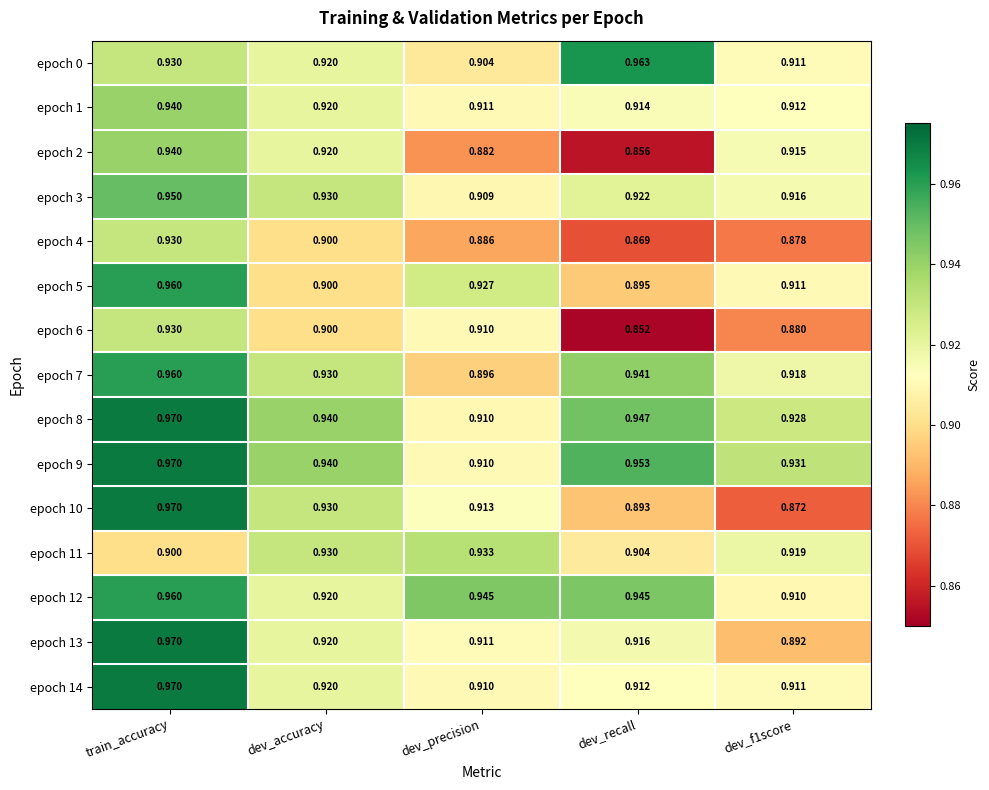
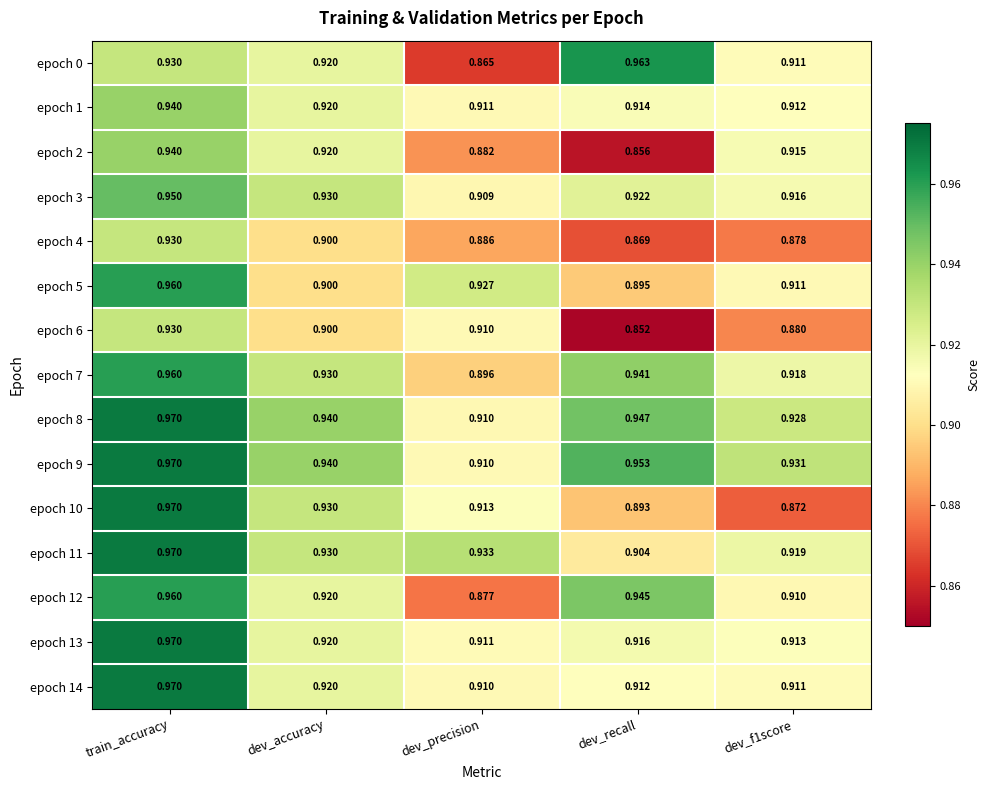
  {
    "epoch 0": {
      "train_accuracy": 0.930,
      "dev_accuracy": 0.920,
-     "dev_precision": 0.904,
+     "dev_precision": 0.865,
      "dev_recall": 0.963,
      "dev_f1score": 0.911
    },
    "epoch 1": {
      "train_accuracy": 0.940,
      "dev_accuracy": 0.920,
      "dev_precision": 0.911,
      "dev_recall": 0.914,
      "dev_f1score": 0.912
    },
    "epoch 2": {
      "train_accuracy": 0.940,
      "dev_accuracy": 0.920,
      "dev_precision": 0.882,
      "dev_recall": 0.856,
      "dev_f1score": 0.915
    },
    "epoch 3": {
      "train_accuracy": 0.950,
      "dev_accuracy": 0.930,
      "dev_precision": 0.909,
      "dev_recall": 0.922,
      "dev_f1score": 0.916
    },
    "epoch 4": {
      "train_accuracy": 0.930,
      "dev_accuracy": 0.900,
      "dev_precision": 0.886,
      "dev_recall": 0.869,
      "dev_f1score": 0.878
    },
    "epoch 5": {
      "train_accuracy": 0.960,
      "dev_accuracy": 0.900,
      "dev_precision": 0.927,
      "dev_recall": 0.895,
      "dev_f1score": 0.911
    },
    "epoch 6": {
      "train_accuracy": 0.930,
      "dev_accuracy": 0.900,
      "dev_precision": 0.910,
      "dev_recall": 0.852,
      "dev_f1score": 0.880
    },
    "epoch 7": {
      "train_accuracy": 0.960,
      "dev_accuracy": 0.930,
      "dev_precision": 0.896,
      "dev_recall": 0.941,
      "dev_f1score": 0.918
    },
    "epoch 8": {
      "train_accuracy": 0.970,
      "dev_accuracy": 0.940,
      "dev_precision": 0.910,
      "dev_recall": 0.947,
      "dev_f1score": 0.928
    },
    "epoch 9": {
      "train_accuracy": 0.970,
      "dev_accuracy": 0.940,
      "dev_precision": 0.910,
      "dev_recall": 0.953,
      "dev_f1score": 0.931
    },
    "epoch 10": {
      "train_accuracy": 0.970,
      "dev_accuracy": 0.930,
      "dev_precision": 0.913,
      "dev_recall": 0.893,
      "dev_f1score": 0.872
    },
    "epoch 11": {
-     "train_accuracy": 0.900,
+     "train_accuracy": 0.970,
      "dev_accuracy": 0.930,
      "dev_precision": 0.933,
      "dev_recall": 0.904,
      "dev_f1score": 0.919
    },
    "epoch 12": {
      "train_accuracy": 0.960,
      "dev_accuracy": 0.920,
-     "dev_precision": 0.945,
+     "dev_precision": 0.877,
      "dev_recall": 0.945,
      "dev_f1score": 0.910
    },
    "epoch 13": {
      "train_accuracy": 0.970,
      "dev_accuracy": 0.920,
      "dev_precision": 0.911,
      "dev_recall": 0.916,
-     "dev_f1score": 0.892
+     "dev_f1score": 0.913
    },
    "epoch 14": {
      "train_accuracy": 0.970,
      "dev_accuracy": 0.920,
      "dev_precision": 0.910,
      "dev_recall": 0.912,
      "dev_f1score": 0.911
    }
  }
